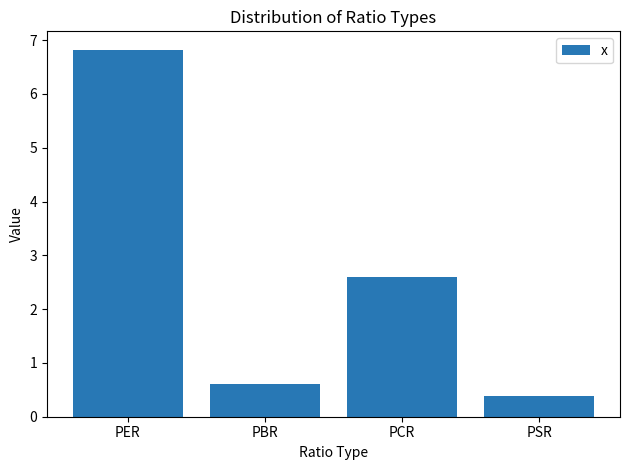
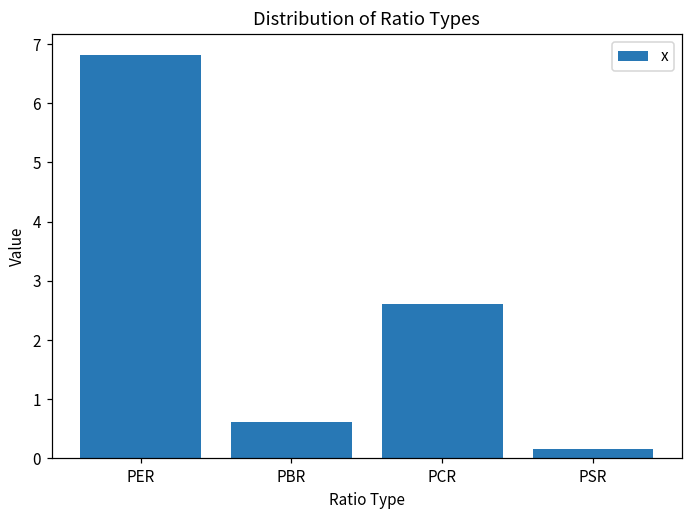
  {
    "PER": 6.8,
    "PBR": 0.6,
    "PCR": 2.6,
-   "PSR": 0.4
+   "PSR": 0.2
  }
